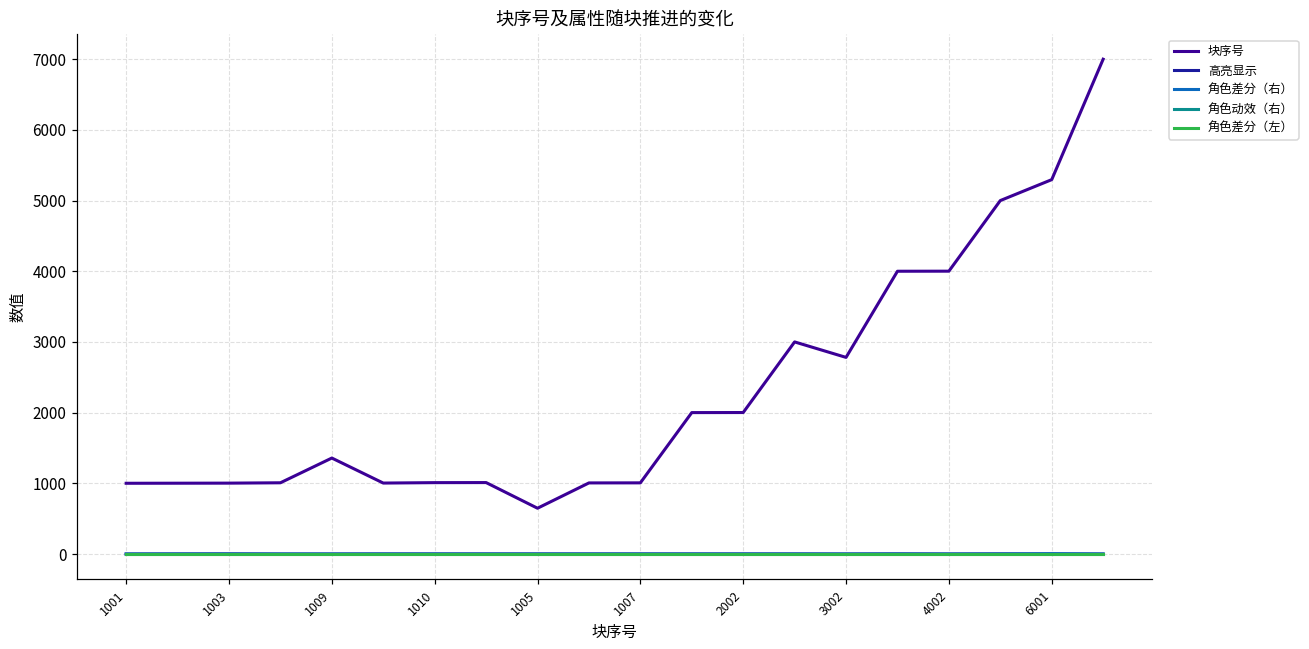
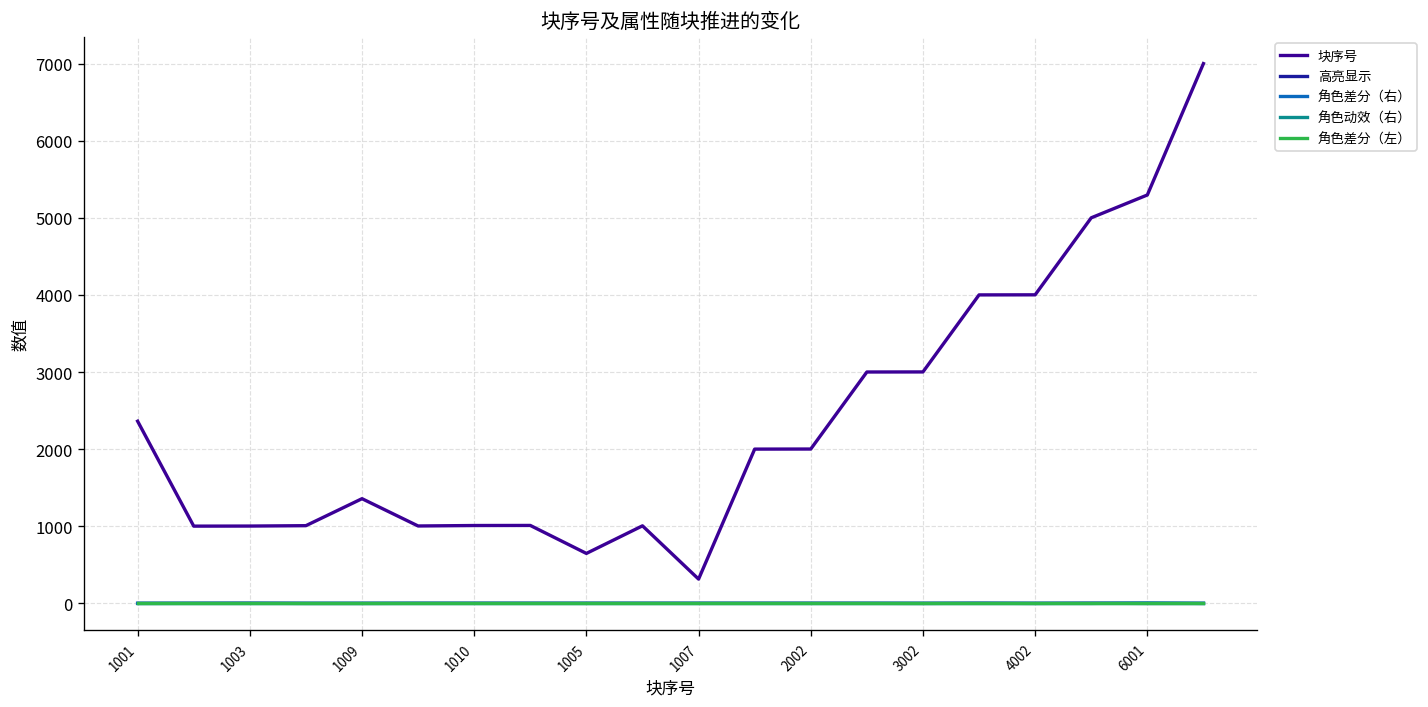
  {
    "块序号": {
-     "1001": 1000,
+     "1001": 2400,
      "1003": 1000,
      "1009": 1400,
      "1010": 1000,
      "1005": 600,
-     "1007": 1000,
+     "1007": 300,
      "2002": 2000,
-     "3002": 2800,
+     "3002": 3000,
      "4002": 4000,
      "6001": 5300
    }
  }
